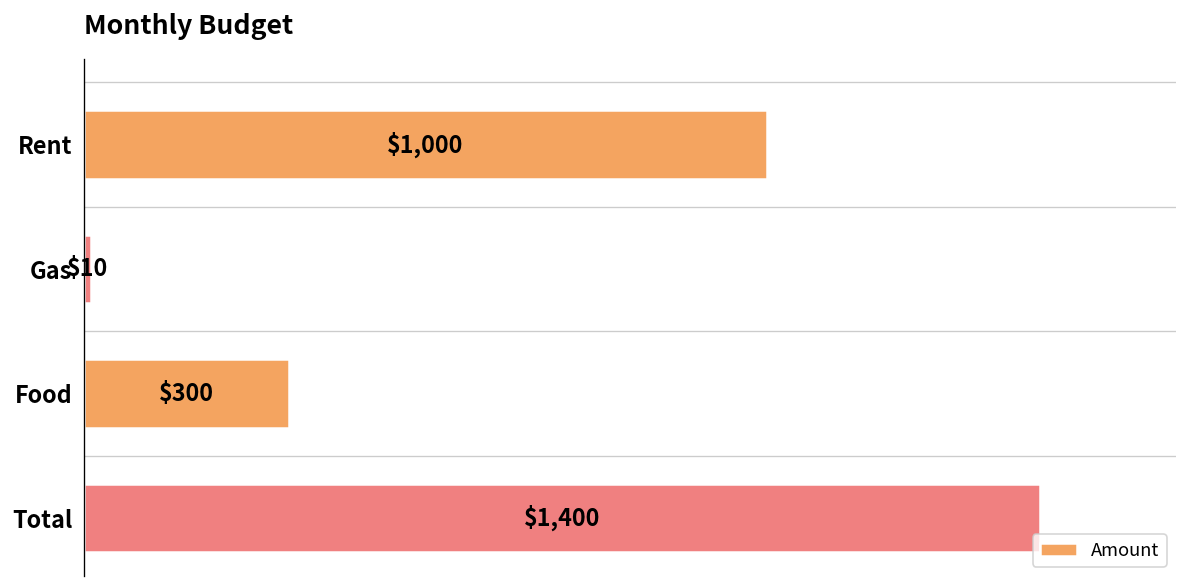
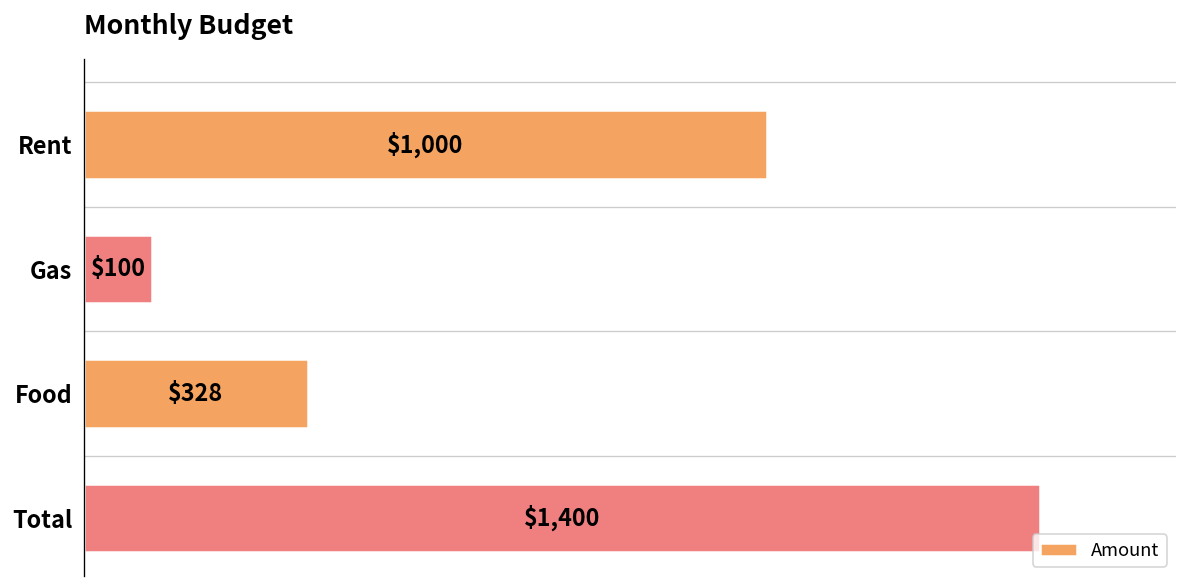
  {
    "Rent": "$1,000",
-   "Gas": "$10",
-   "Food": "$300",
+   "Gas": "$100",
+   "Food": "$328",
    "Total": "$1,400"
  }
